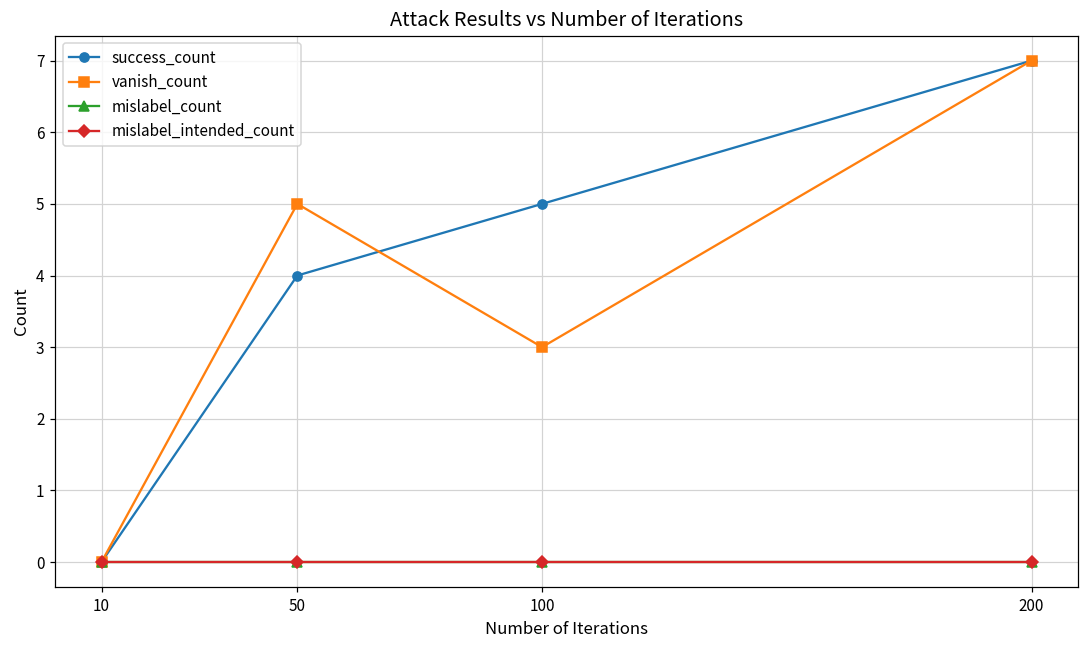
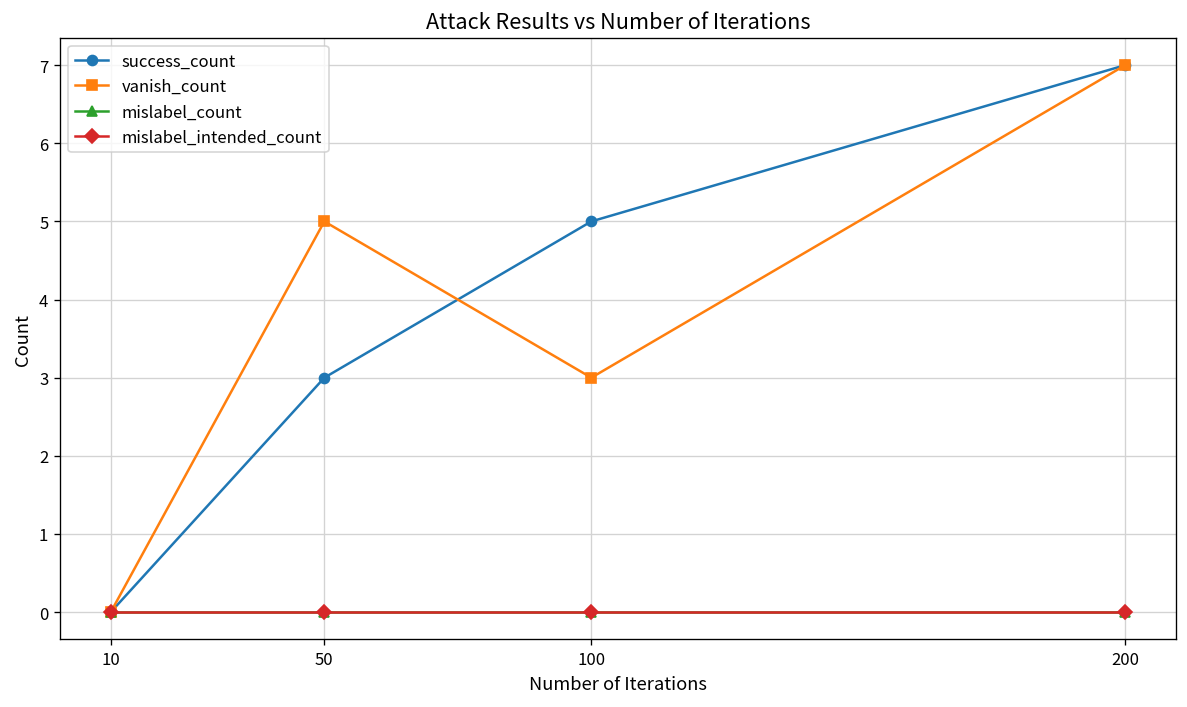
  {
    "success_count": {
-     "50": 4,
+     "50": 3,
      "100": 5
    },
    "vanish_count": {
      "50": 5,
      "100": 3
    },
    "mislabel_intended_count": {
      "50": 0,
      "100": 0,
      "200": 0
    }
  }
